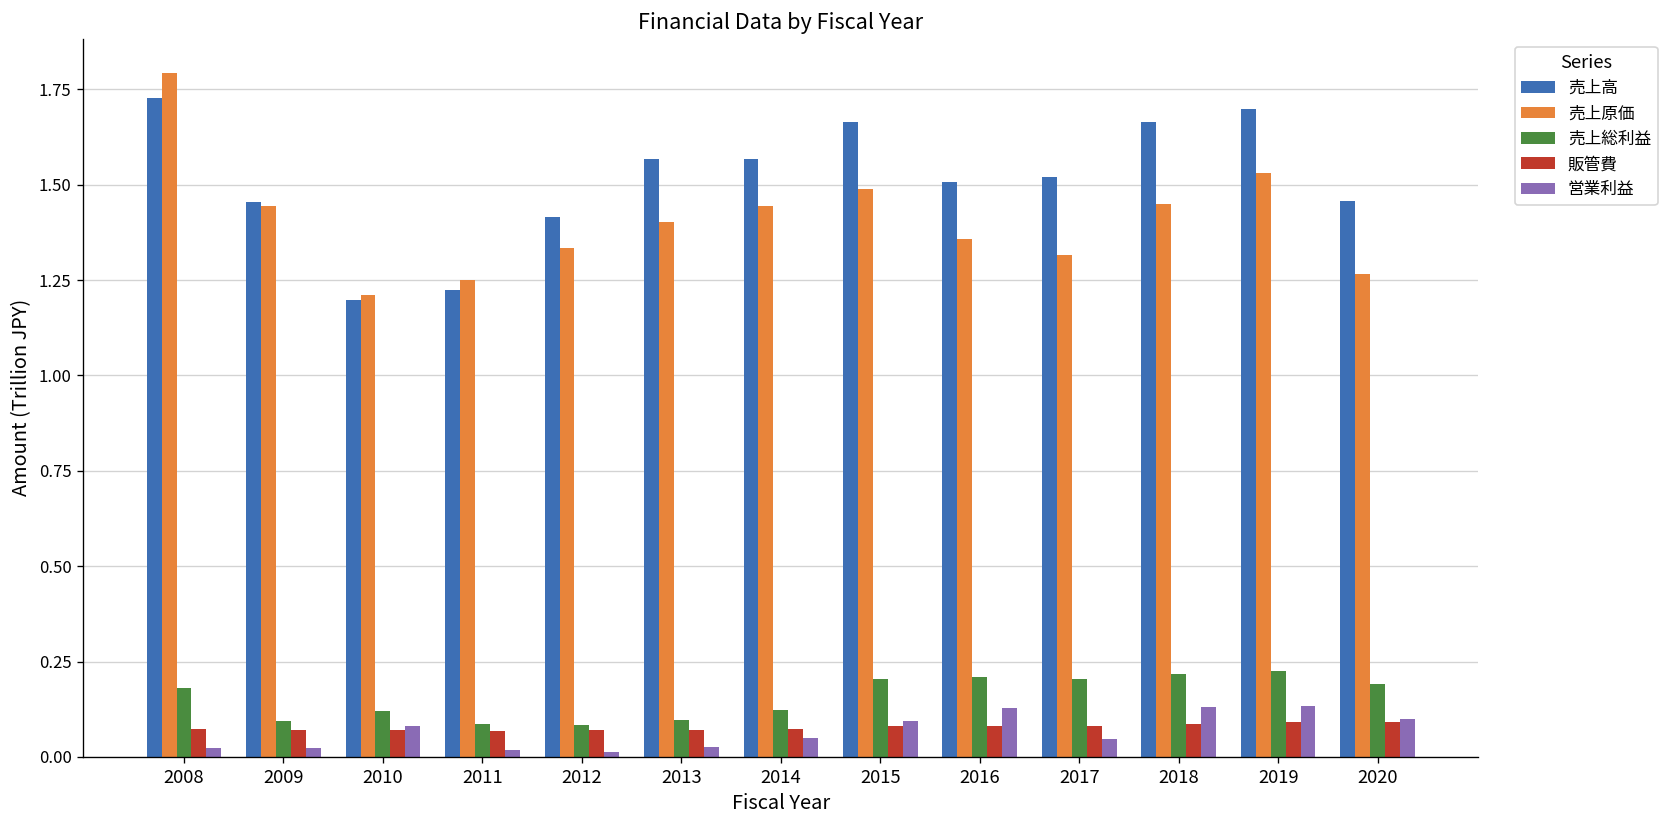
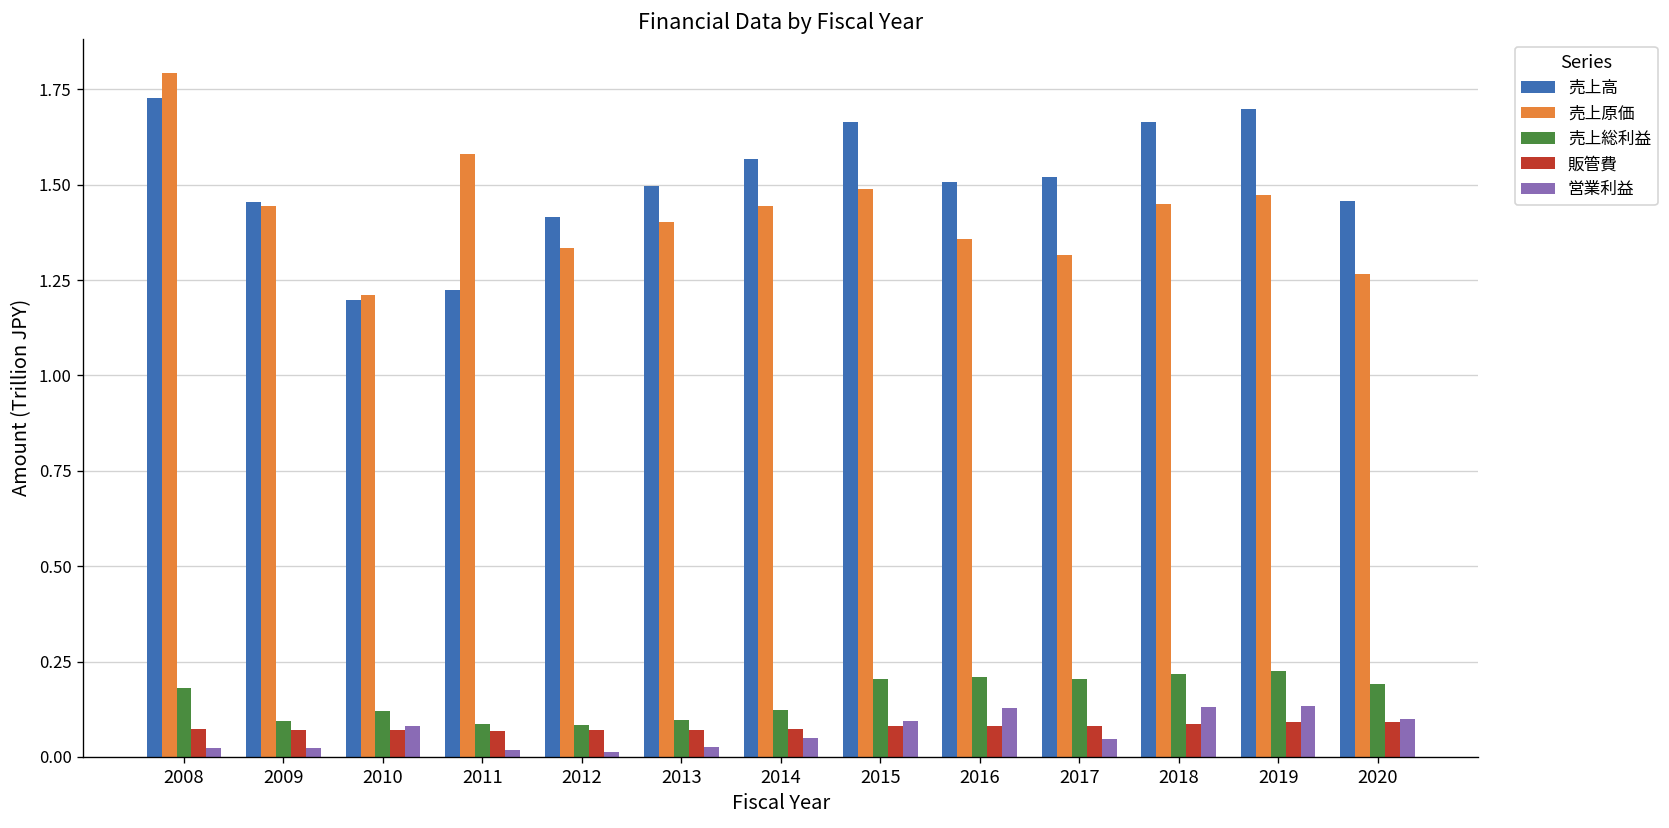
  {
    "売上高": {
      "2008": 1.73,
      "2009": 1.45,
      "2010": 1.20,
      "2011": 1.22,
      "2012": 1.42,
-     "2013": 1.57,
+     "2013": 1.50,
      "2014": 1.57,
      "2015": 1.66,
      "2016": 1.51,
      "2017": 1.52,
      "2018": 1.66,
      "2019": 1.70,
      "2020": 1.46
    },
    "売上原価": {
      "2008": 1.79,
      "2009": 1.44,
      "2010": 1.21,
-     "2011": 1.25,
+     "2011": 1.58,
      "2012": 1.33,
      "2013": 1.40,
      "2014": 1.44,
      "2015": 1.49,
      "2016": 1.36,
      "2017": 1.32,
      "2018": 1.45,
-     "2019": 1.53,
+     "2019": 1.47,
      "2020": 1.27
    },
    "売上総利益": {
      "2008": 0.18,
      "2009": 0.09,
      "2010": 0.12,
      "2011": 0.09,
      "2012": 0.08,
      "2013": 0.10,
      "2014": 0.12,
      "2015": 0.20,
      "2016": 0.21,
      "2017": 0.20,
      "2018": 0.22,
      "2019": 0.23,
      "2020": 0.19
    },
    "販管費": {
      "2008": 0.07,
      "2009": 0.07,
      "2010": 0.07,
      "2011": 0.07,
      "2012": 0.07,
      "2013": 0.07,
      "2014": 0.07,
      "2015": 0.08,
      "2016": 0.08,
      "2017": 0.08,
      "2018": 0.09,
      "2019": 0.09,
      "2020": 0.09
    },
    "営業利益": {
      "2008": 0.02,
      "2009": 0.02,
      "2010": 0.08,
      "2011": 0.02,
      "2012": 0.01,
      "2013": 0.03,
      "2014": 0.05,
      "2015": 0.09,
      "2016": 0.13,
      "2017": 0.05,
      "2018": 0.13,
      "2019": 0.13,
      "2020": 0.10
    }
  }
